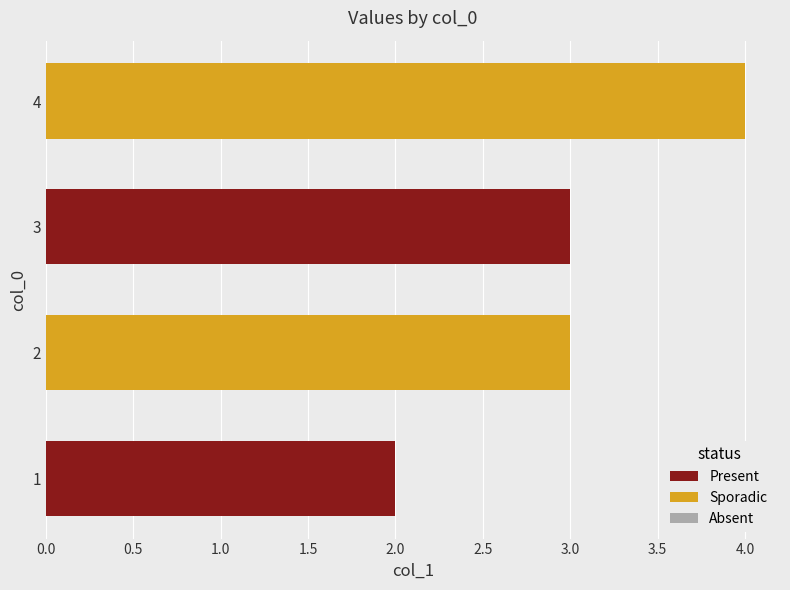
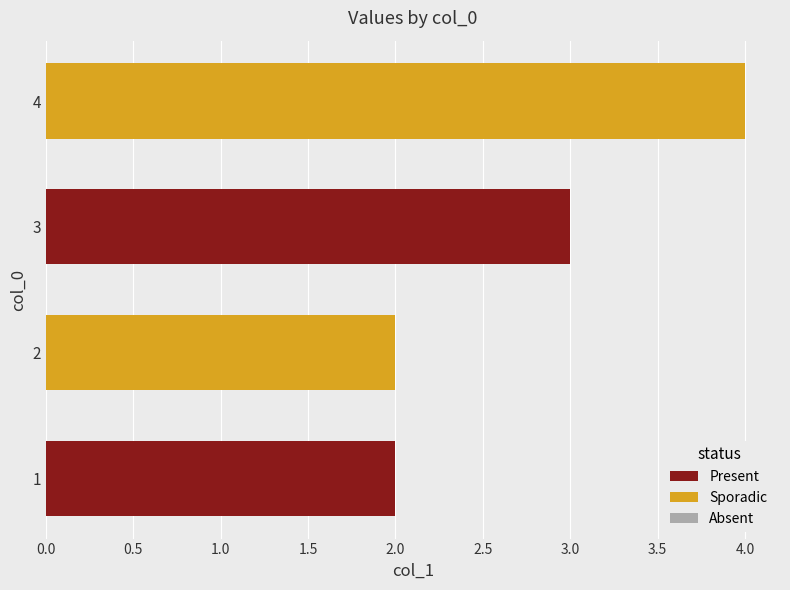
  {
    "4": 4,
    "3": 3,
-   "2": 3,
+   "2": 2,
    "1": 2
  }
